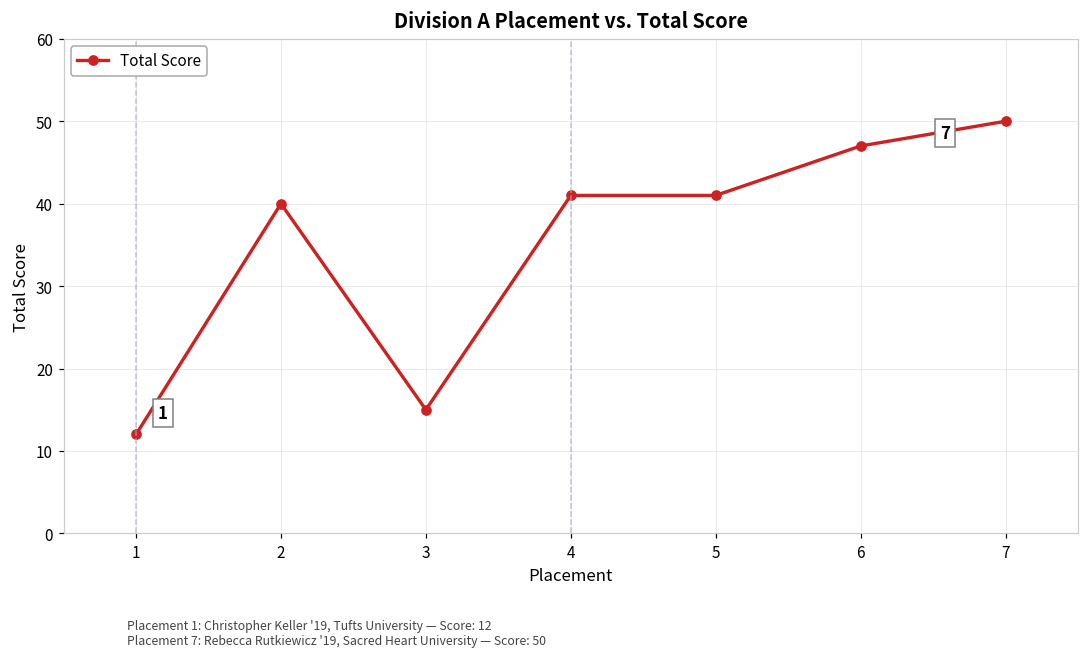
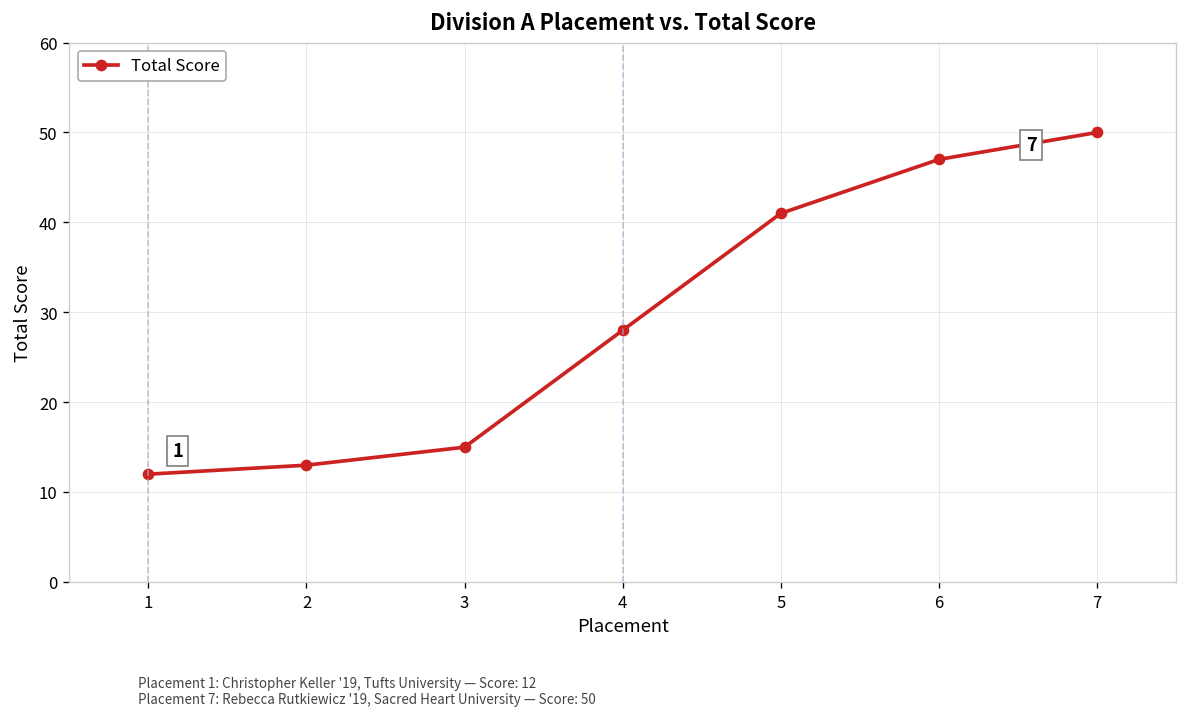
  {
-   "2": 40,
+   "2": 13,
    "3": 15,
-   "4": 41,
+   "4": 28,
    "5": 41,
    "6": 47,
    "7": 50
  }
